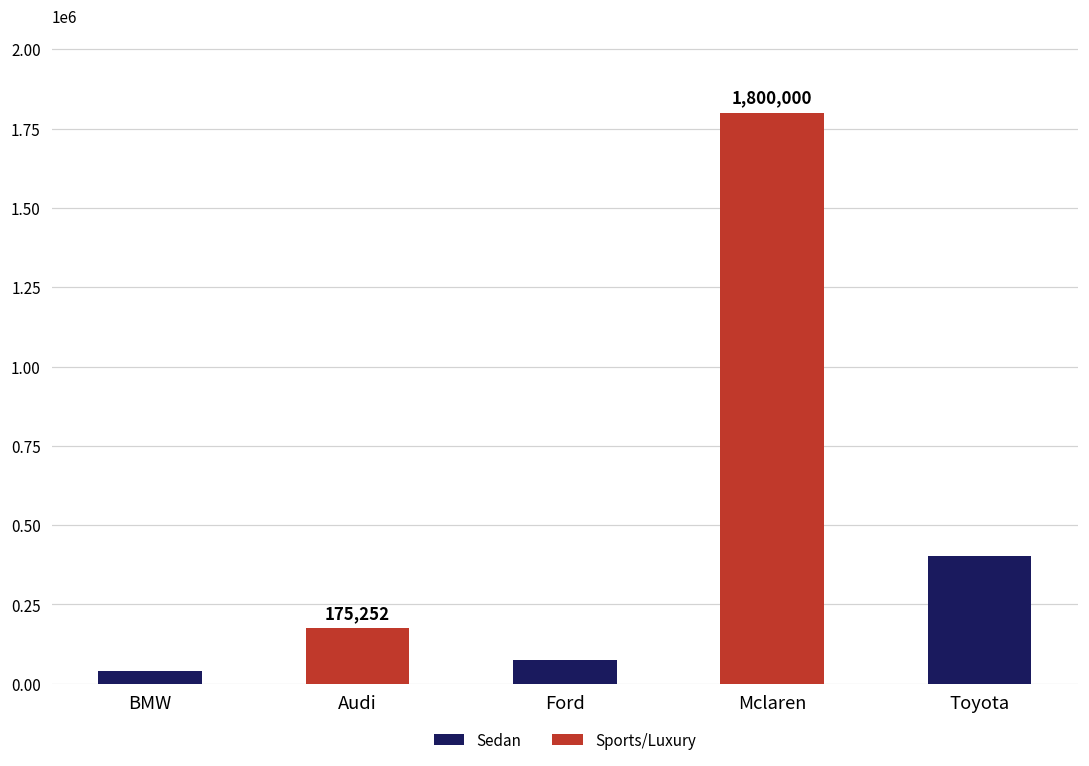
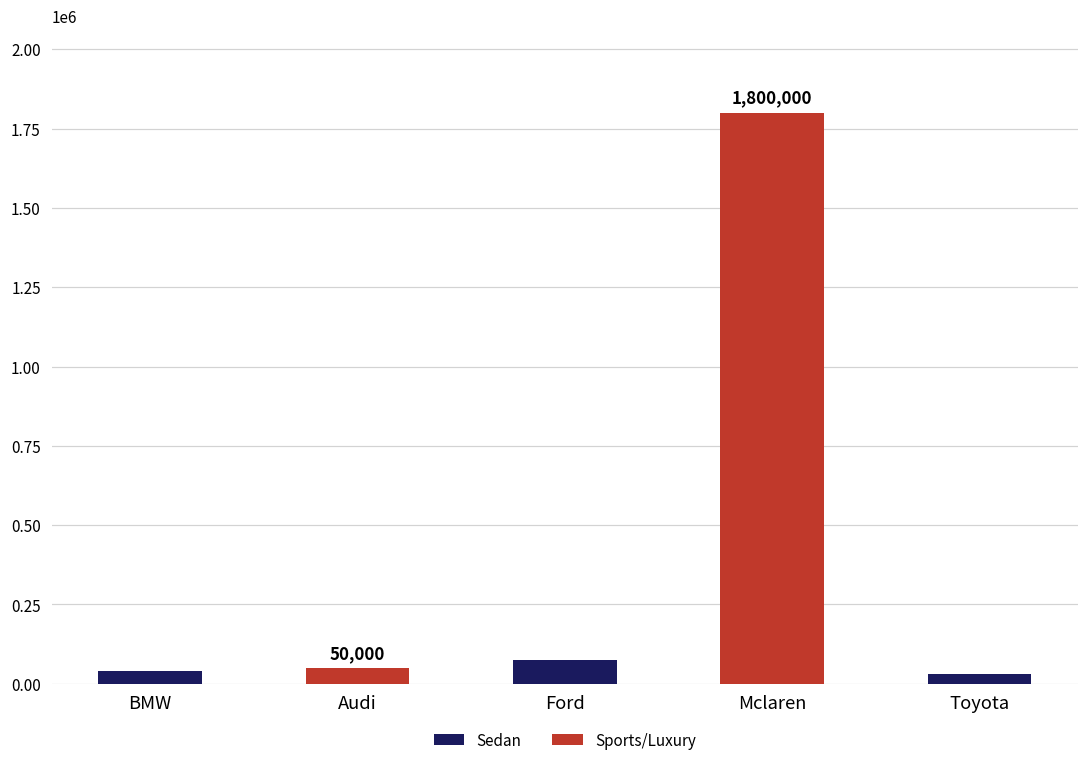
  {
-   "Audi": "175,252",
+   "Audi": "50,000",
    "Mclaren": "1,800,000",
-   "Toyota": "400000"
+   "Toyota": "30000"
  }
